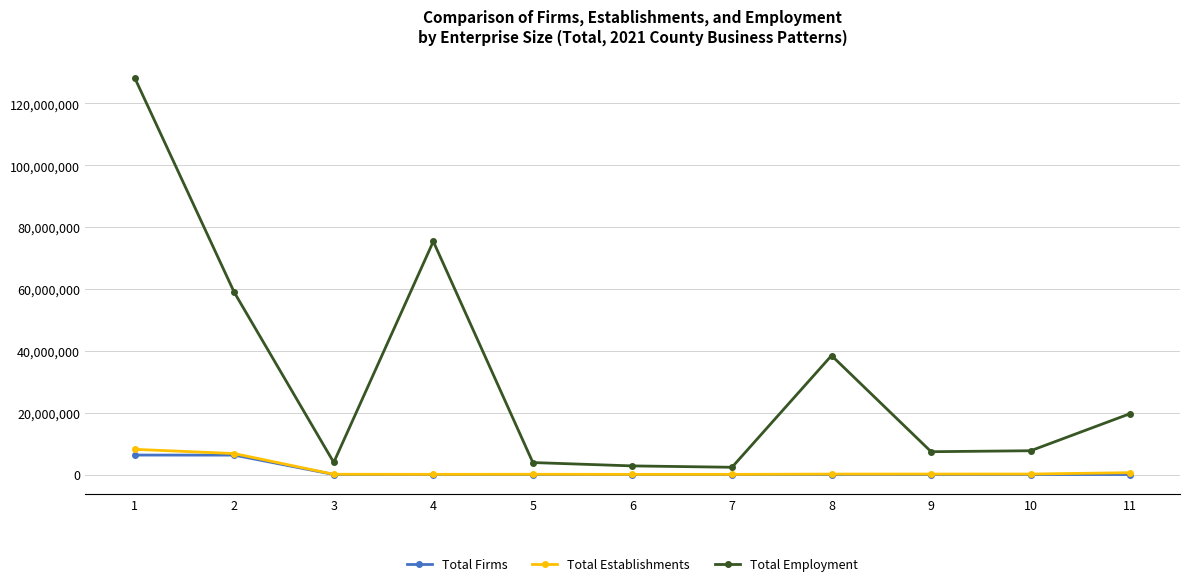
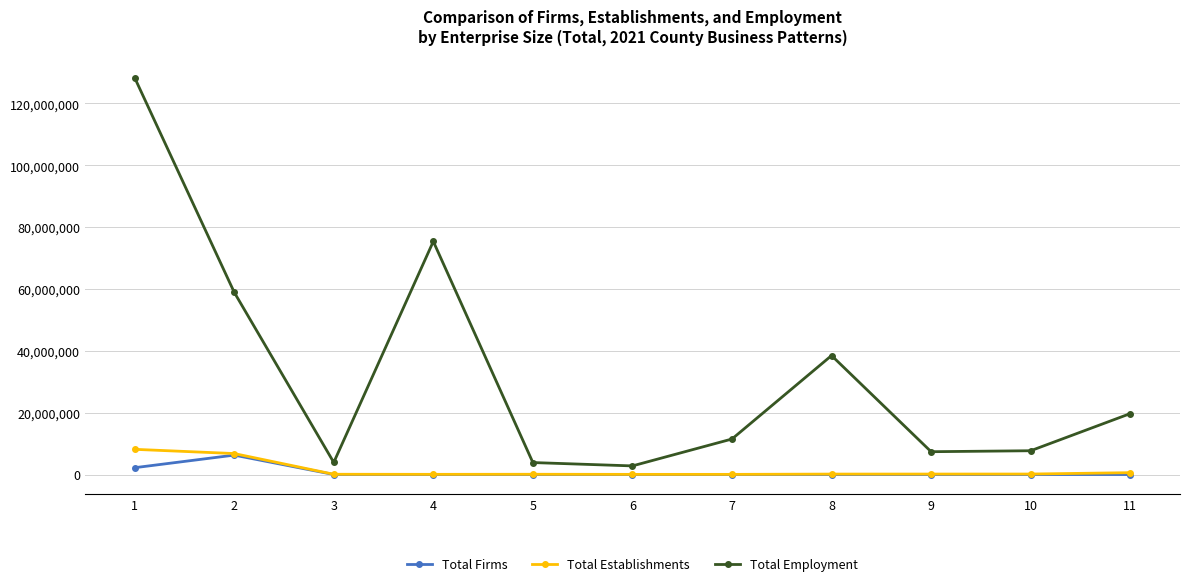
  {
    "Total Firms": {
-     "1": "6,000,000"
+     "1": "2,000,000"
    },
    "Total Establishments": {
      "1": "8,000,000"
    },
    "Total Employment": {
      "1": "128,000,000",
      "2": "59,000,000",
      "3": "4,000,000",
      "4": "75,000,000",
      "5": "4,000,000",
      "6": "3,000,000",
-     "7": "2,000,000",
+     "7": "11,000,000",
      "8": "38,000,000",
      "9": "7,000,000",
      "10": "8,000,000",
      "11": "20,000,000"
    }
  }
